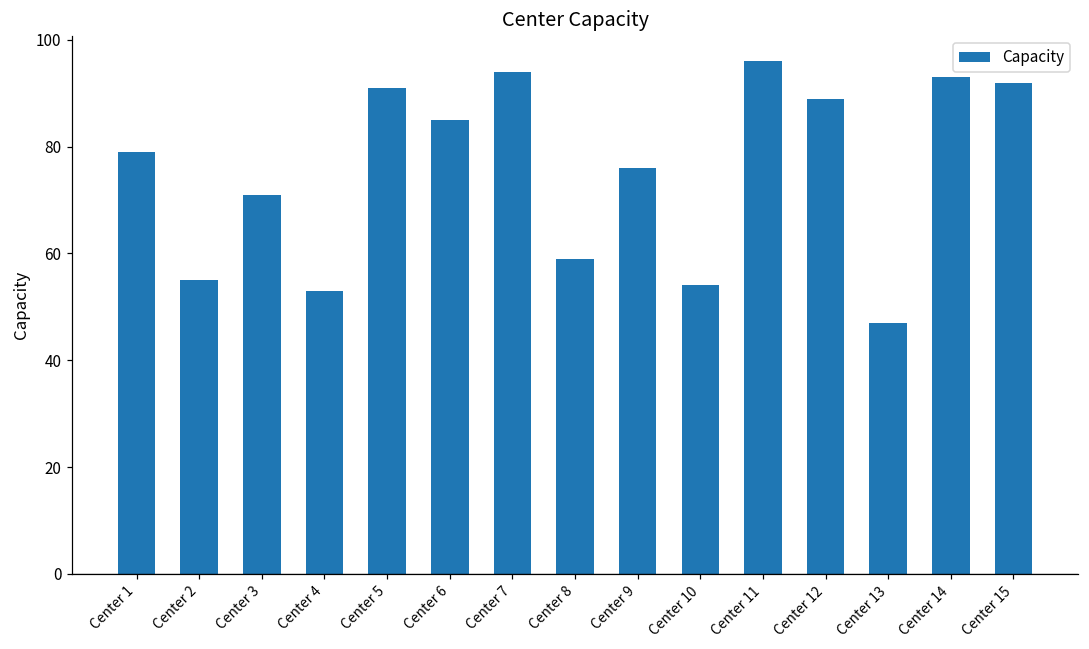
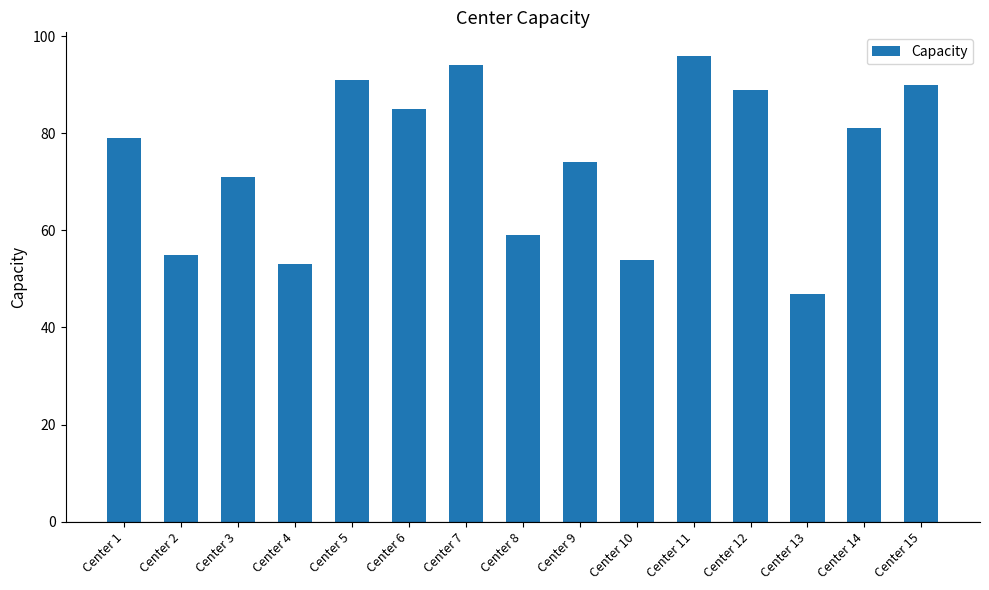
  {
    "Center 1": 79,
    "Center 2": 55,
    "Center 3": 71,
    "Center 4": 53,
    "Center 5": 91,
    "Center 6": 85,
    "Center 7": 94,
    "Center 8": 59,
-   "Center 9": 76,
+   "Center 9": 74,
    "Center 10": 54,
    "Center 11": 96,
    "Center 12": 89,
    "Center 13": 47,
-   "Center 14": 93,
-   "Center 15": 92
+   "Center 14": 81,
+   "Center 15": 90
  }
